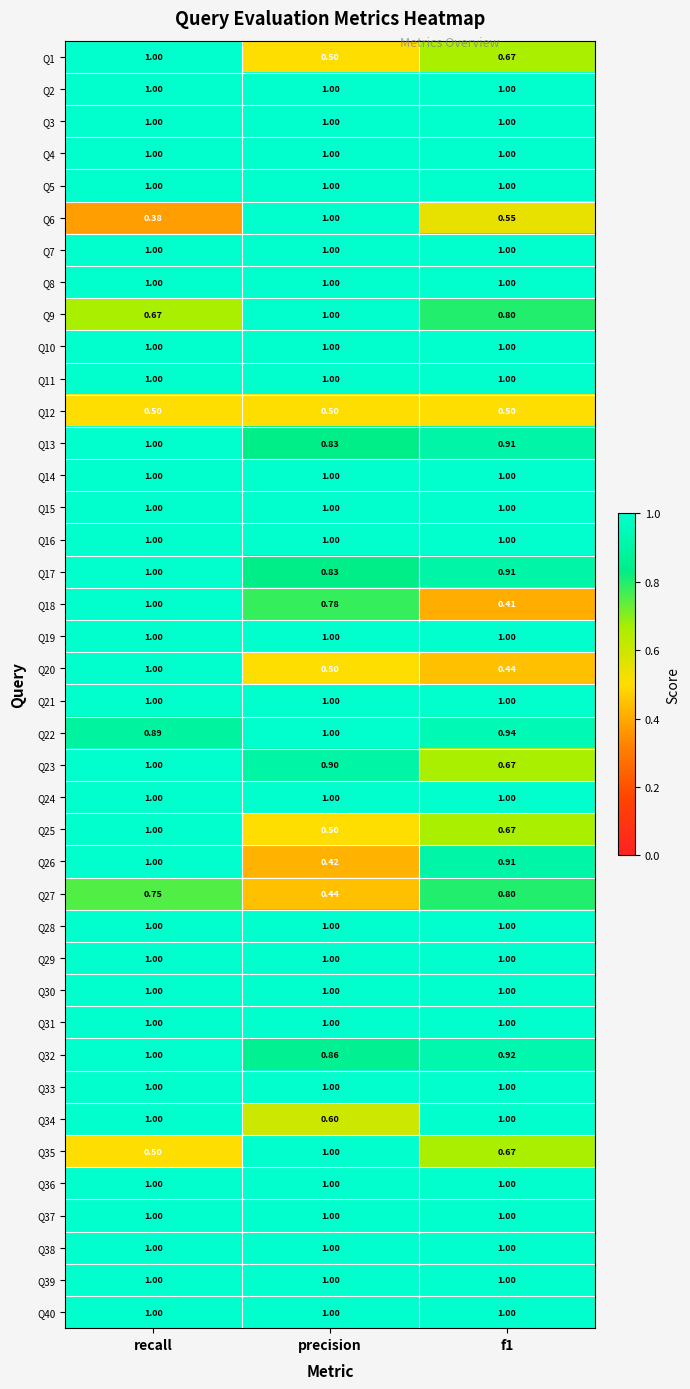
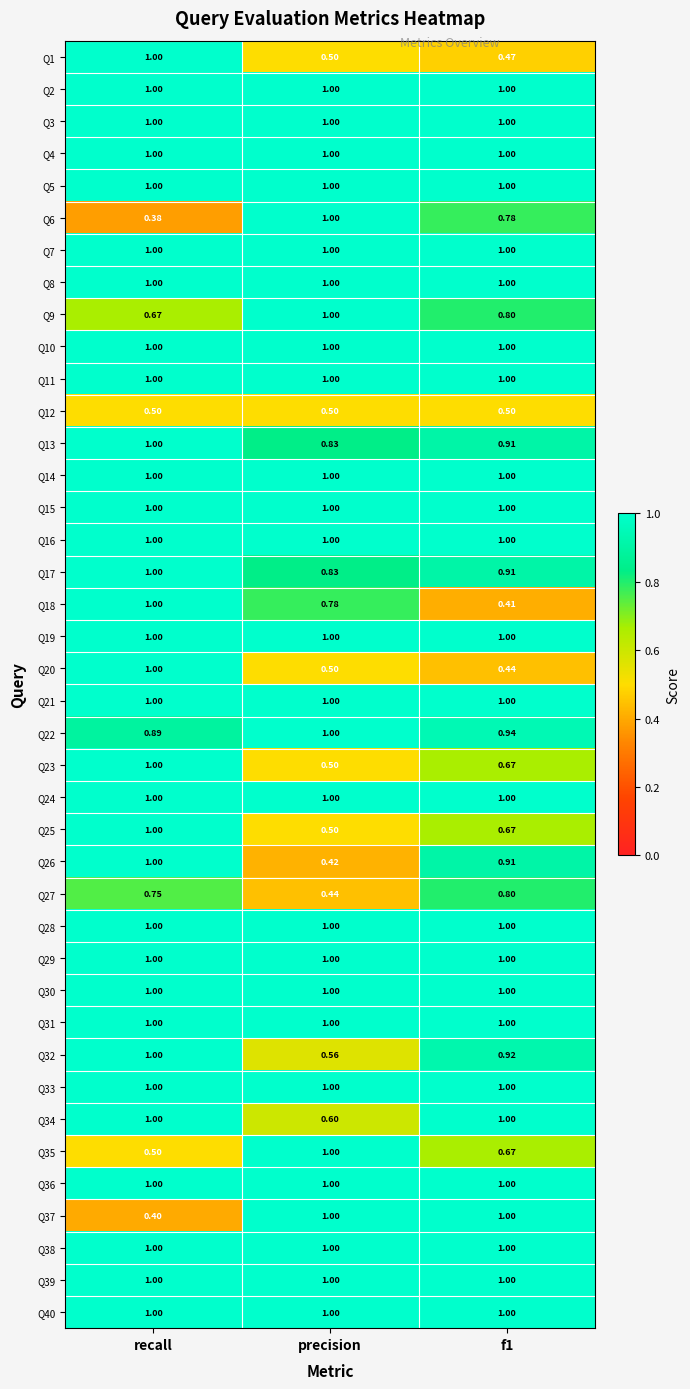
  {
    "Q1": {
      "recall": 1.00,
      "precision": 0.50,
-     "f1": 0.67
+     "f1": 0.47
    },
    "Q2": {
      "recall": 1.00,
      "precision": 1.00,
      "f1": 1.00
    },
    "Q3": {
      "recall": 1.00,
      "precision": 1.00,
      "f1": 1.00
    },
    "Q4": {
      "recall": 1.00,
      "precision": 1.00,
      "f1": 1.00
    },
    "Q5": {
      "recall": 1.00,
      "precision": 1.00,
      "f1": 1.00
    },
    "Q6": {
      "recall": 0.38,
      "precision": 1.00,
-     "f1": 0.55
+     "f1": 0.78
    },
    "Q7": {
      "recall": 1.00,
      "precision": 1.00,
      "f1": 1.00
    },
    "Q8": {
      "recall": 1.00,
      "precision": 1.00,
      "f1": 1.00
    },
    "Q9": {
      "recall": 0.67,
      "precision": 1.00,
      "f1": 0.80
    },
    "Q10": {
      "recall": 1.00,
      "precision": 1.00,
      "f1": 1.00
    },
    "Q11": {
      "recall": 1.00,
      "precision": 1.00,
      "f1": 1.00
    },
    "Q12": {
      "recall": 0.50,
      "precision": 0.50,
      "f1": 0.50
    },
    "Q13": {
      "recall": 1.00,
      "precision": 0.83,
      "f1": 0.91
    },
    "Q14": {
      "recall": 1.00,
      "precision": 1.00,
      "f1": 1.00
    },
    "Q15": {
      "recall": 1.00,
      "precision": 1.00,
      "f1": 1.00
    },
    "Q16": {
      "recall": 1.00,
      "precision": 1.00,
      "f1": 1.00
    },
    "Q17": {
      "recall": 1.00,
      "precision": 0.83,
      "f1": 0.91
    },
    "Q18": {
      "recall": 1.00,
      "precision": 0.78,
      "f1": 0.41
    },
    "Q19": {
      "recall": 1.00,
      "precision": 1.00,
      "f1": 1.00
    },
    "Q20": {
      "recall": 1.00,
      "precision": 0.50,
      "f1": 0.44
    },
    "Q21": {
      "recall": 1.00,
      "precision": 1.00,
      "f1": 1.00
    },
    "Q22": {
      "recall": 0.89,
      "precision": 1.00,
      "f1": 0.94
    },
    "Q23": {
      "recall": 1.00,
-     "precision": 0.90,
+     "precision": 0.50,
      "f1": 0.67
    },
    "Q24": {
      "recall": 1.00,
      "precision": 1.00,
      "f1": 1.00
    },
    "Q25": {
      "recall": 1.00,
      "precision": 0.50,
      "f1": 0.67
    },
    "Q26": {
      "recall": 1.00,
      "precision": 0.42,
      "f1": 0.91
    },
    "Q27": {
      "recall": 0.75,
      "precision": 0.44,
      "f1": 0.80
    },
    "Q28": {
      "recall": 1.00,
      "precision": 1.00,
      "f1": 1.00
    },
    "Q29": {
      "recall": 1.00,
      "precision": 1.00,
      "f1": 1.00
    },
    "Q30": {
      "recall": 1.00,
      "precision": 1.00,
      "f1": 1.00
    },
    "Q31": {
      "recall": 1.00,
      "precision": 1.00,
      "f1": 1.00
    },
    "Q32": {
      "recall": 1.00,
-     "precision": 0.86,
+     "precision": 0.56,
      "f1": 0.92
    },
    "Q33": {
      "recall": 1.00,
      "precision": 1.00,
      "f1": 1.00
    },
    "Q34": {
      "recall": 1.00,
      "precision": 0.60,
      "f1": 1.00
    },
    "Q35": {
      "recall": 0.50,
      "precision": 1.00,
      "f1": 0.67
    },
    "Q36": {
      "recall": 1.00,
      "precision": 1.00,
      "f1": 1.00
    },
    "Q37": {
-     "recall": 1.00,
+     "recall": 0.40,
      "precision": 1.00,
      "f1": 1.00
    },
    "Q38": {
      "recall": 1.00,
      "precision": 1.00,
      "f1": 1.00
    },
    "Q39": {
      "recall": 1.00,
      "precision": 1.00,
      "f1": 1.00
    },
    "Q40": {
      "recall": 1.00,
      "precision": 1.00,
      "f1": 1.00
    }
  }
